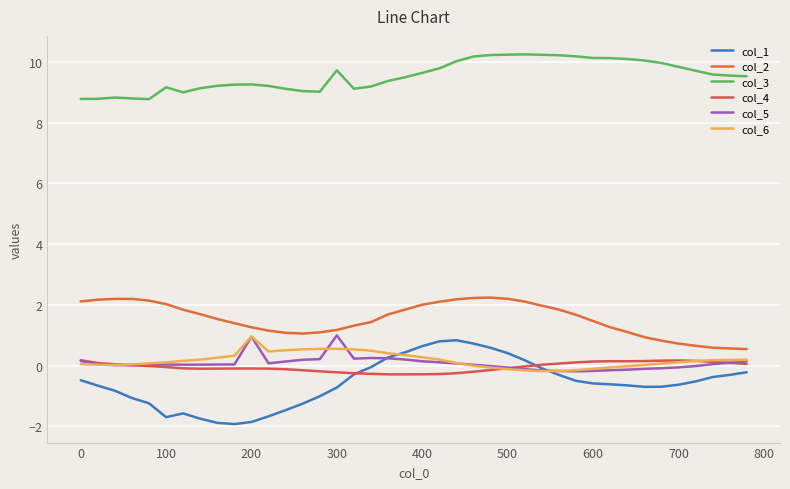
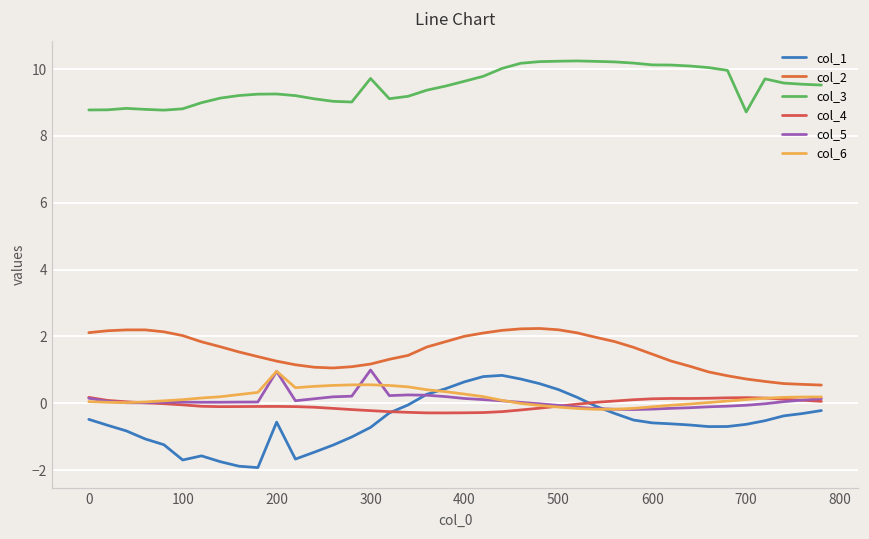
  {
    "col_1": {
      "0": -0.5,
      "100": -1.7,
-     "200": -1.9,
+     "200": -0.6,
      "300": -0.7,
      "400": 0.6,
      "500": 0.4,
      "600": -0.6,
      "700": -0.6
    },
    "col_3": {
      "0": 8.8,
-     "100": 9.2,
+     "100": 8.8,
      "200": 9.3,
      "300": 9.7,
      "400": 9.6,
      "500": 10.2,
      "600": 10.1,
-     "700": 9.8
+     "700": 8.7
    },
    "col_5": {
      "300": 1.0,
      "400": 0.1,
      "700": -0.1
    },
    "col_6": {
      "0": 0.0,
      "300": 0.6,
      "400": 0.3
    }
  }
